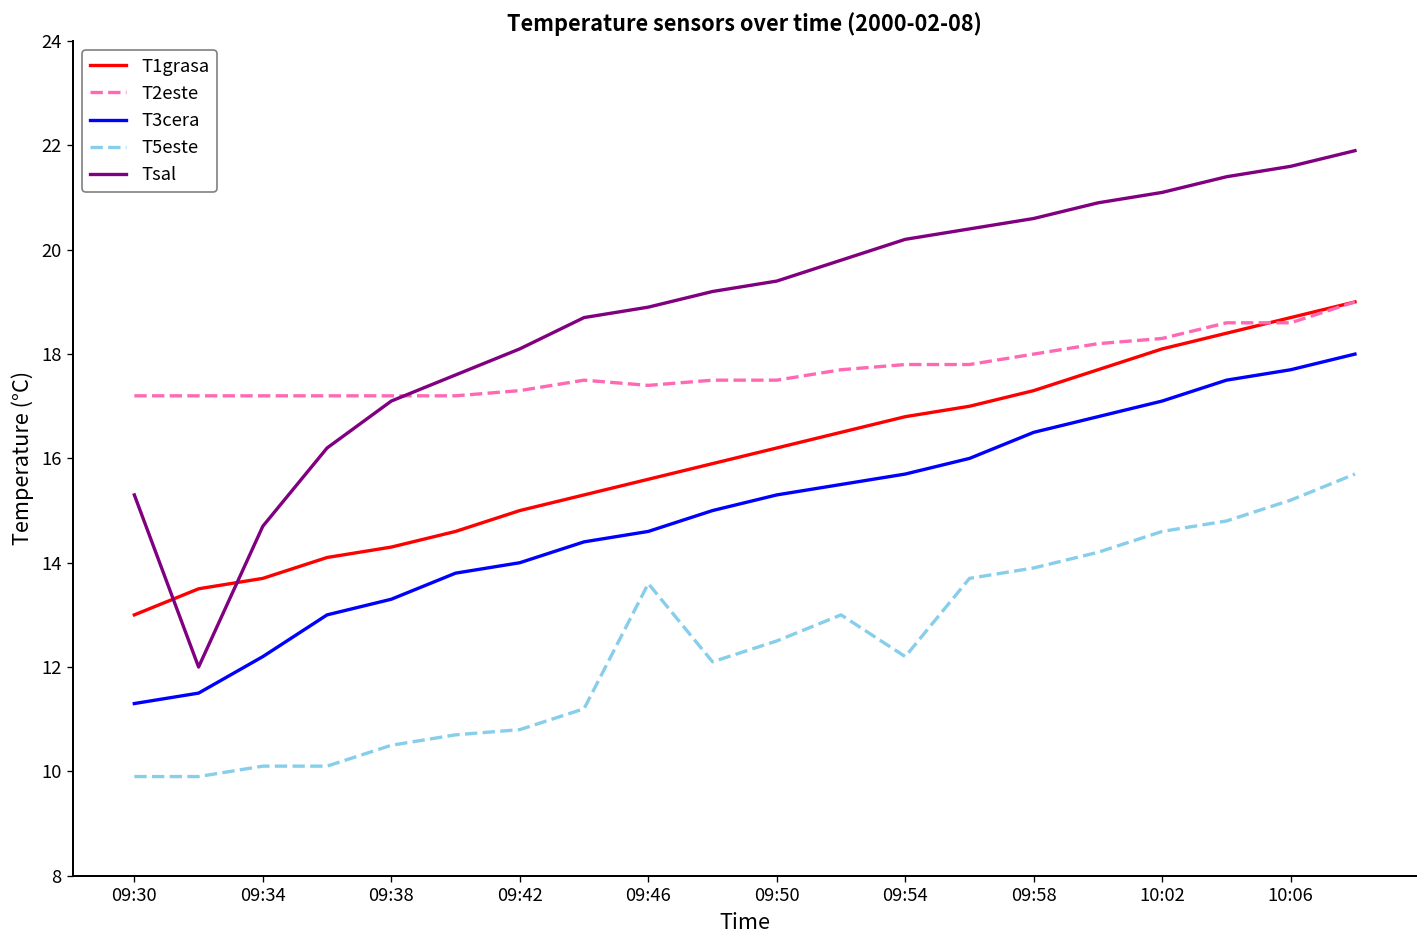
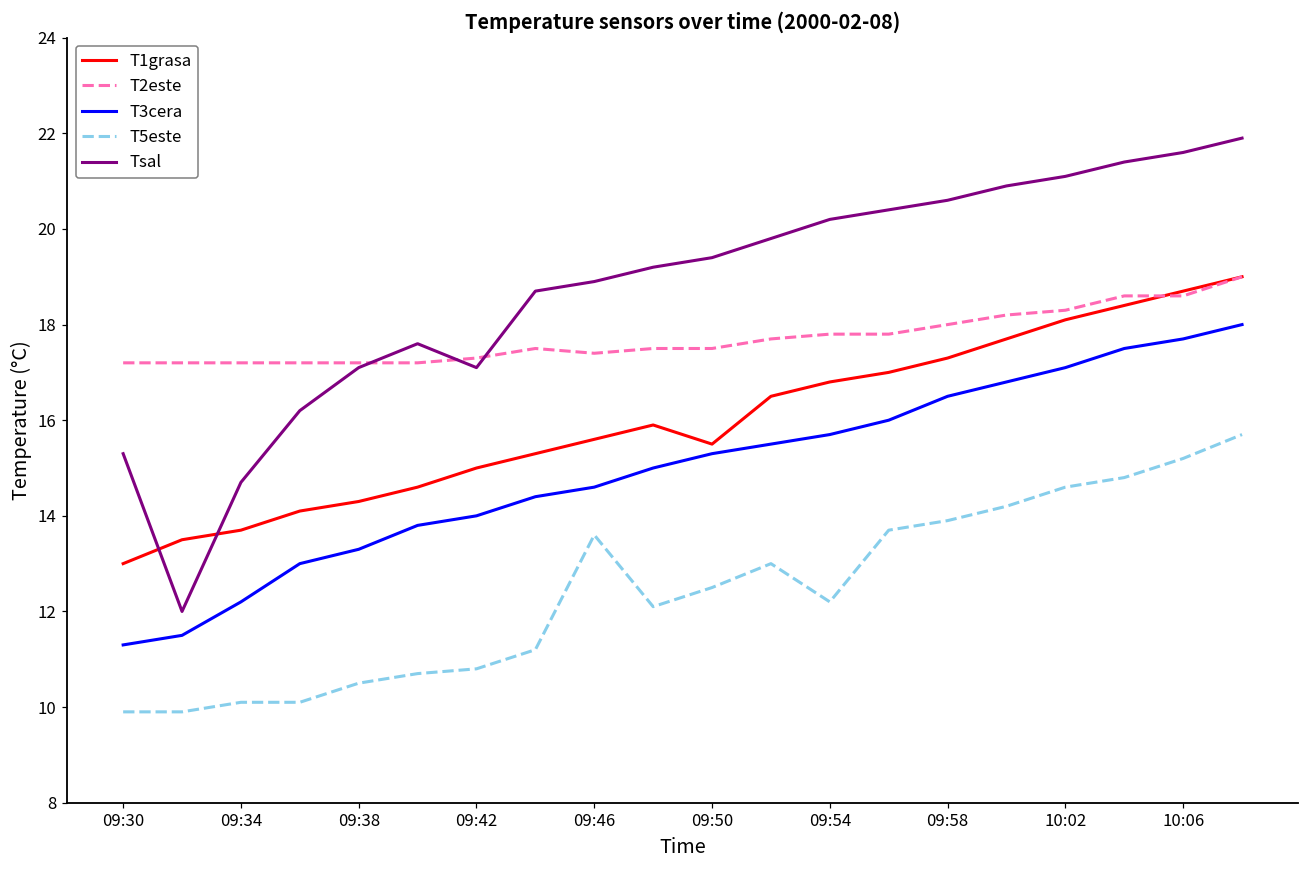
  {
    "T1grasa": {
      "09:30": 13.0,
      "09:34": 13.7,
      "09:38": 14.3,
      "09:42": 15.0,
      "09:46": 15.6,
-     "09:50": 16.2,
+     "09:50": 15.5,
      "09:54": 16.8,
      "09:58": 17.3,
      "10:02": 18.1,
      "10:06": 18.7
    },
    "T2este": {
      "09:30": 17.2,
      "09:34": 17.2,
      "09:38": 17.2,
      "09:42": 17.3,
      "09:46": 17.4,
      "09:50": 17.5,
      "09:54": 17.8,
      "09:58": 18.0,
      "10:02": 18.3,
      "10:06": 18.6
    },
    "T3cera": {
      "09:30": 11.3,
      "09:34": 12.2,
      "09:38": 13.3,
      "09:42": 14.0,
      "09:46": 14.6,
      "09:50": 15.3,
      "09:54": 15.7,
      "09:58": 16.5,
      "10:02": 17.1,
      "10:06": 17.7
    },
    "T5este": {
      "09:30": 9.9,
      "09:34": 10.1,
      "09:38": 10.5,
      "09:42": 10.8,
      "09:46": 13.6,
      "09:50": 12.5,
      "09:54": 12.2,
      "09:58": 13.9,
      "10:02": 14.6,
      "10:06": 15.2
    },
    "Tsal": {
      "09:30": 15.3,
      "09:34": 14.7,
      "09:38": 17.1,
-     "09:42": 18.1,
+     "09:42": 17.1,
      "09:46": 18.9,
      "09:50": 19.4,
      "09:54": 20.2,
      "09:58": 20.6,
      "10:02": 21.1,
      "10:06": 21.6
    }
  }
